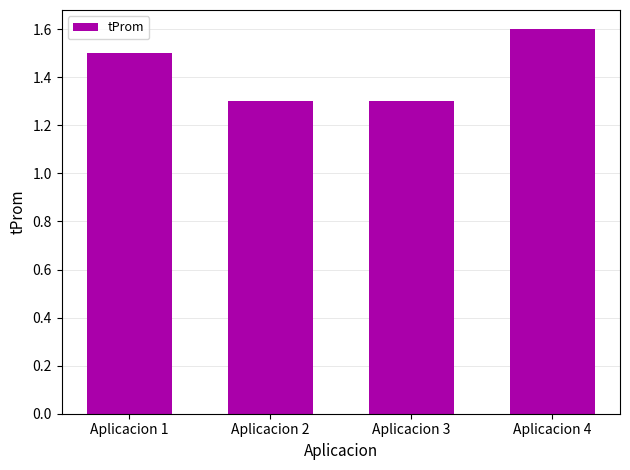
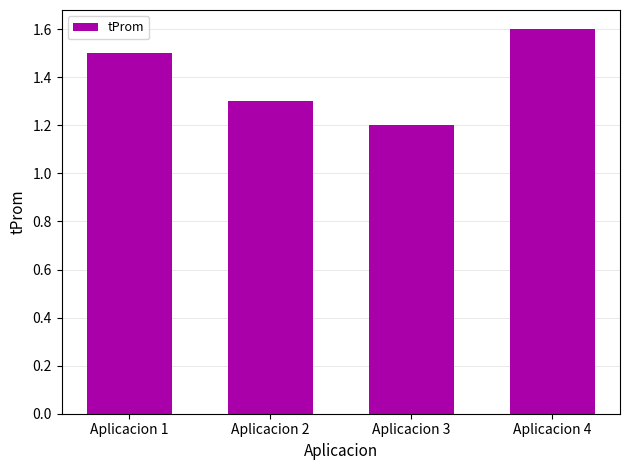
  {
    "Aplicacion 1": 1.5,
    "Aplicacion 2": 1.3,
-   "Aplicacion 3": 1.3,
+   "Aplicacion 3": 1.2,
    "Aplicacion 4": 1.6
  }
